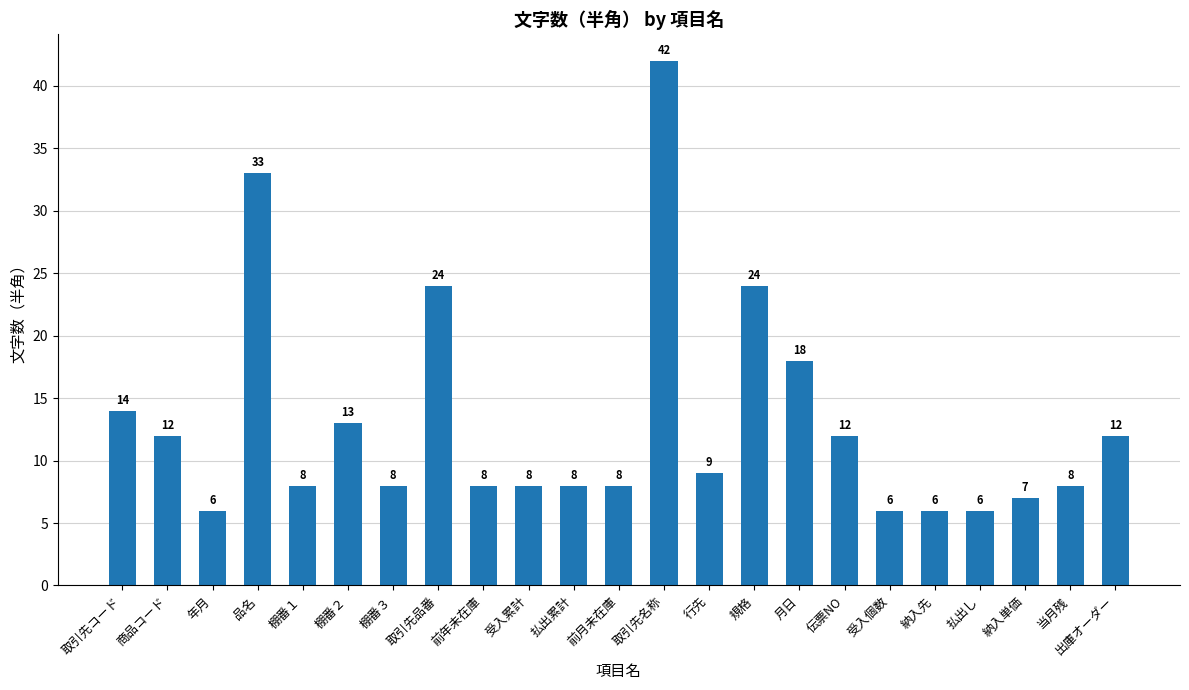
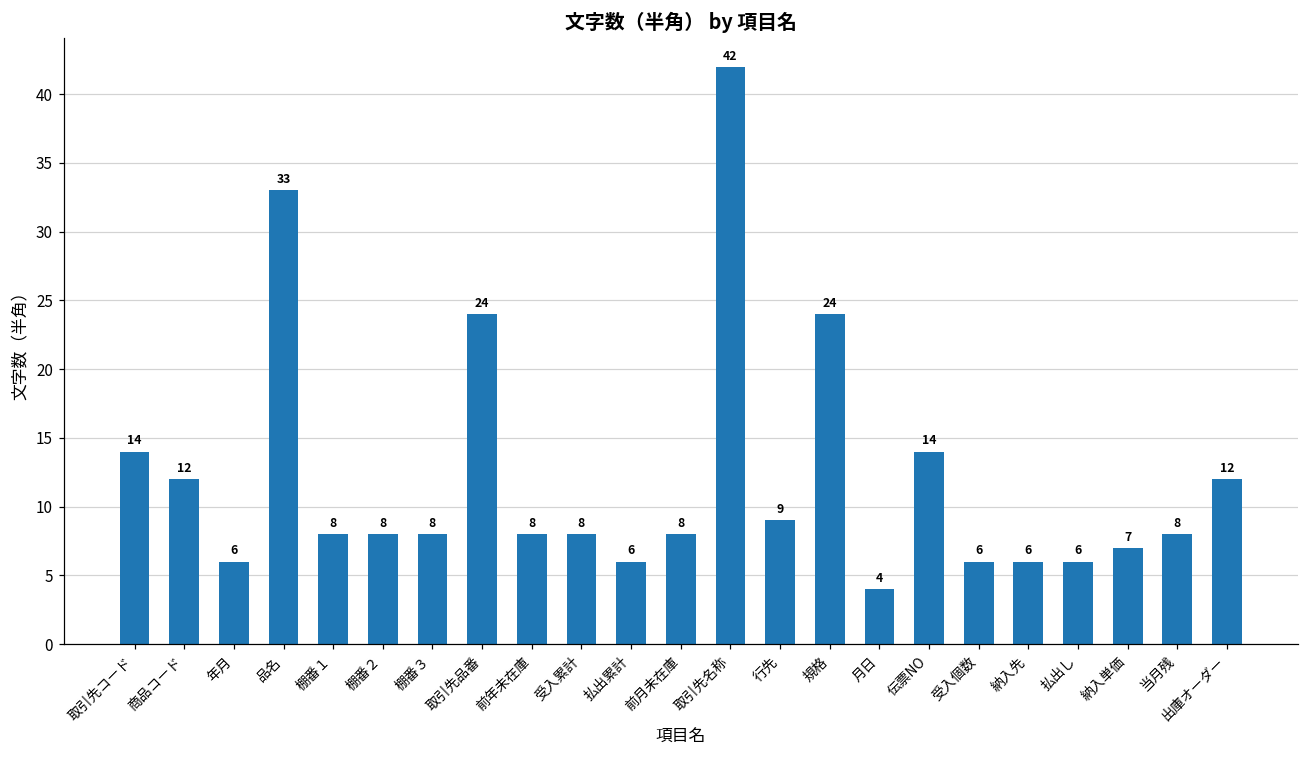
  {
    "取引先コード": 14,
    "商品コード": 12,
    "年月": 6,
    "品名": 33,
    "棚番１": 8,
-   "棚番２": 13,
+   "棚番２": 8,
    "棚番３": 8,
    "取引先品番": 24,
    "前年未在庫": 8,
    "受入累計": 8,
-   "払出累計": 8,
+   "払出累計": 6,
    "前月未在庫": 8,
    "取引先名称": 42,
    "行先": 9,
    "規格": 24,
-   "月日": 18,
-   "伝票NO": 12,
+   "月日": 4,
+   "伝票NO": 14,
    "受入個数": 6,
    "納入先": 6,
    "払出し": 6,
    "納入単価": 7,
    "当月残": 8,
    "出庫オーダー": 12
  }
